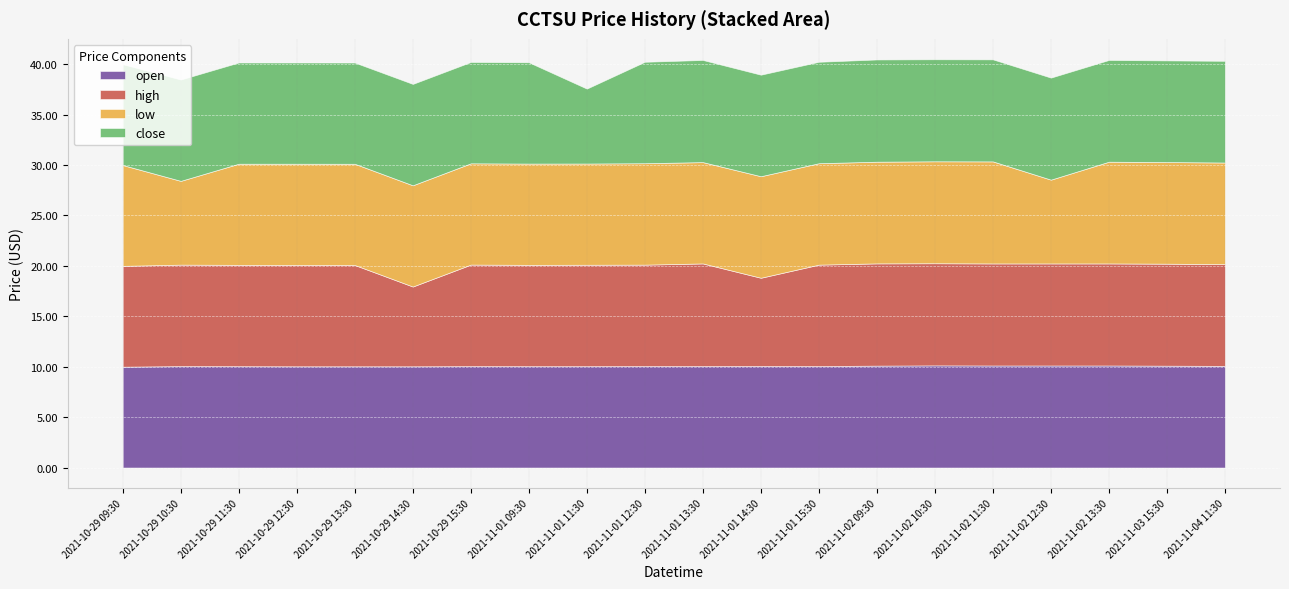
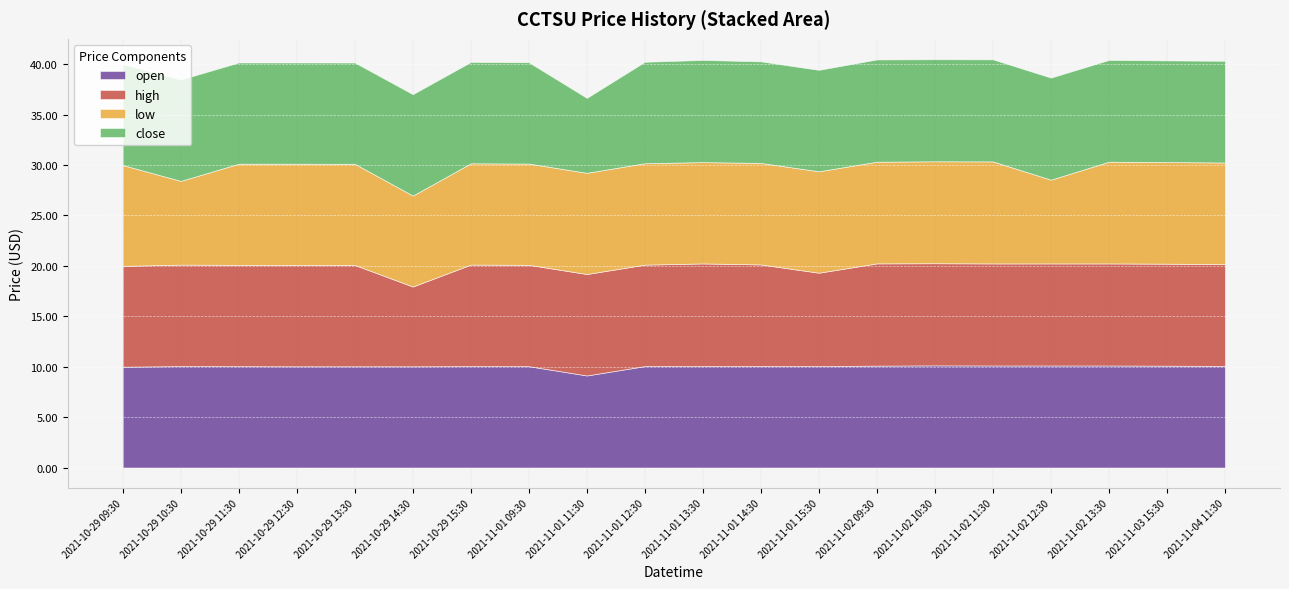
  {
    "open": {
      "2021-10-29 09:30": 10.0,
      "2021-10-29 10:30": 10.1,
      "2021-10-29 11:30": 10.1,
      "2021-10-29 12:30": 10.0,
      "2021-10-29 13:30": 10.0,
      "2021-10-29 14:30": 10.0,
      "2021-10-29 15:30": 10.1,
      "2021-11-01 09:30": 10.1,
-     "2021-11-01 11:30": 10.1,
+     "2021-11-01 11:30": 9.1,
      "2021-11-01 12:30": 10.1,
      "2021-11-01 13:30": 10.1,
      "2021-11-01 14:30": 10.1,
      "2021-11-01 15:30": 10.1,
      "2021-11-02 09:30": 10.1,
      "2021-11-02 10:30": 10.1,
      "2021-11-02 11:30": 10.1,
      "2021-11-02 12:30": 10.1,
      "2021-11-02 13:30": 10.1,
      "2021-11-03 15:30": 10.1,
      "2021-11-04 11:30": 10.1
    },
    "high": {
      "2021-10-29 09:30": 10.0,
      "2021-10-29 10:30": 10.1,
      "2021-10-29 11:30": 10.1,
      "2021-10-29 12:30": 10.1,
      "2021-10-29 13:30": 10.0,
      "2021-10-29 14:30": 7.9,
      "2021-10-29 15:30": 10.1,
      "2021-11-01 09:30": 10.1,
      "2021-11-01 11:30": 10.1,
      "2021-11-01 12:30": 10.1,
      "2021-11-01 13:30": 10.2,
-     "2021-11-01 14:30": 8.8,
-     "2021-11-01 15:30": 10.1,
+     "2021-11-01 14:30": 10.1,
+     "2021-11-01 15:30": 9.3,
      "2021-11-02 09:30": 10.1,
      "2021-11-02 10:30": 10.1,
      "2021-11-02 11:30": 10.1,
      "2021-11-02 12:30": 10.1,
      "2021-11-02 13:30": 10.1,
      "2021-11-03 15:30": 10.1,
      "2021-11-04 11:30": 10.1
    },
    "low": {
      "2021-10-29 09:30": 10.0,
      "2021-10-29 10:30": 8.3,
      "2021-10-29 11:30": 10.0,
      "2021-10-29 12:30": 10.0,
      "2021-10-29 13:30": 10.0,
-     "2021-10-29 14:30": 10.0,
+     "2021-10-29 14:30": 9.0,
      "2021-10-29 15:30": 10.0,
      "2021-11-01 09:30": 10.0,
      "2021-11-01 11:30": 10.0,
      "2021-11-01 12:30": 10.1,
      "2021-11-01 13:30": 10.1,
      "2021-11-01 14:30": 10.1,
      "2021-11-01 15:30": 10.1,
      "2021-11-02 09:30": 10.1,
      "2021-11-02 10:30": 10.1,
      "2021-11-02 11:30": 10.1,
      "2021-11-02 12:30": 8.3,
      "2021-11-02 13:30": 10.1,
      "2021-11-03 15:30": 10.1,
      "2021-11-04 11:30": 10.1
    },
    "close": {
      "2021-10-29 11:30": 10.0,
      "2021-10-29 12:30": 10.0,
      "2021-10-29 13:30": 10.0,
      "2021-10-29 14:30": 10.1,
      "2021-10-29 15:30": 10.0,
      "2021-11-01 09:30": 10.0,
      "2021-11-01 11:30": 7.4,
      "2021-11-01 12:30": 10.1,
      "2021-11-01 13:30": 10.1,
      "2021-11-01 14:30": 10.1,
      "2021-11-01 15:30": 10.1,
      "2021-11-02 09:30": 10.1,
      "2021-11-02 10:30": 10.1,
      "2021-11-02 11:30": 10.1,
      "2021-11-02 12:30": 10.1,
      "2021-11-02 13:30": 10.1,
      "2021-11-03 15:30": 10.1,
      "2021-11-04 11:30": 10.1
    }
  }
